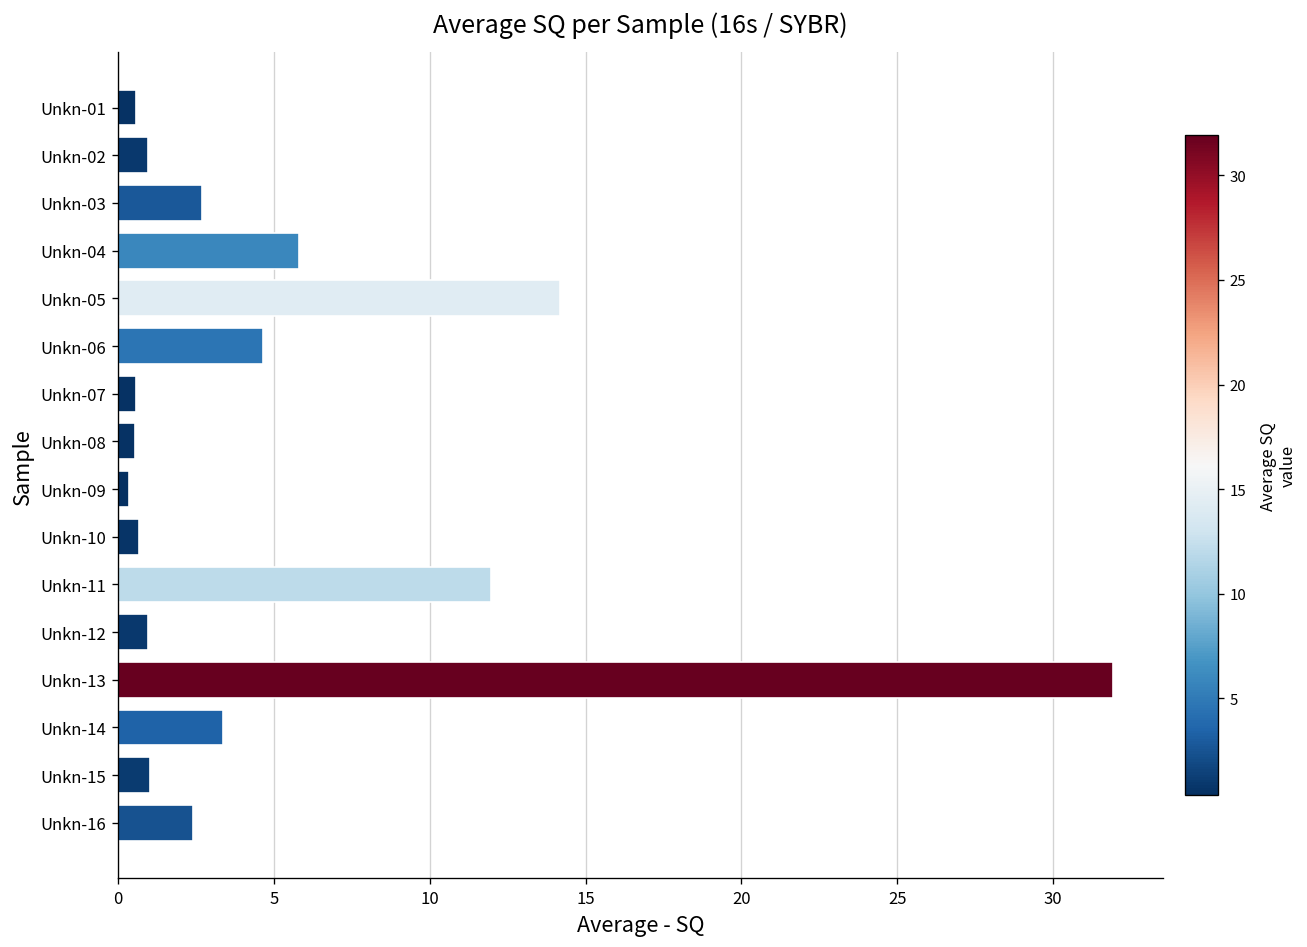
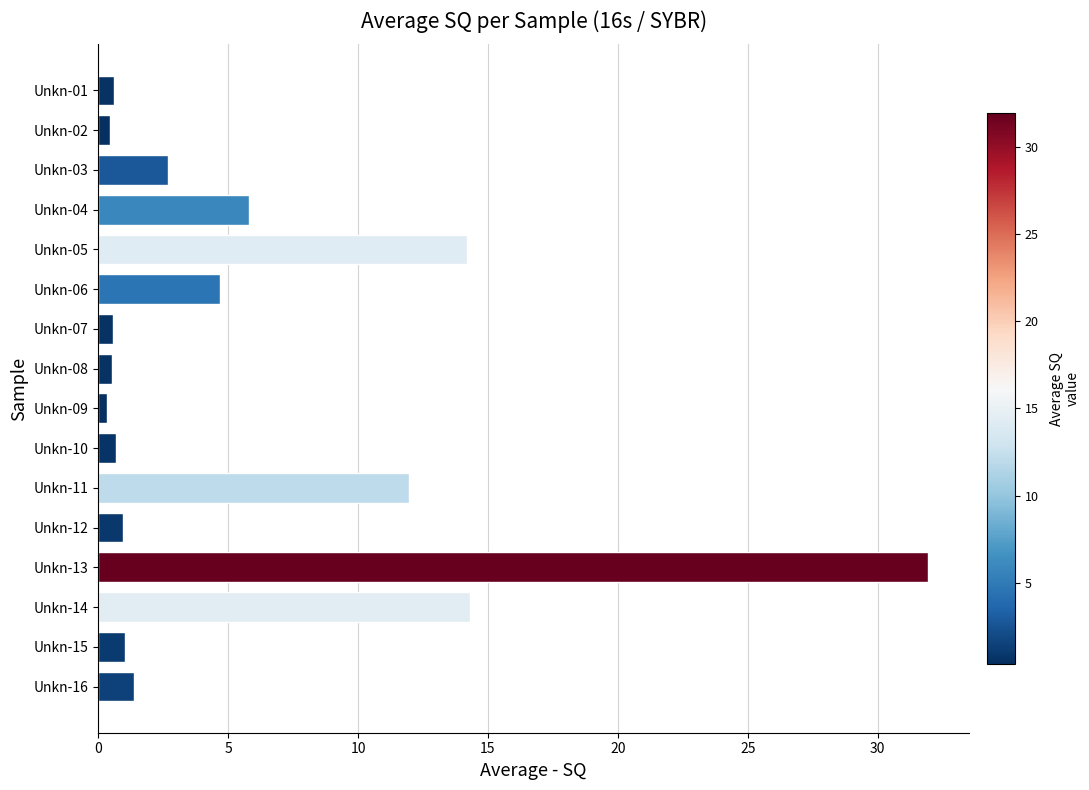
  {
    "Unkn-01": 0.6,
-   "Unkn-02": 1.0,
+   "Unkn-02": 0.5,
    "Unkn-03": 2.7,
    "Unkn-04": 5.8,
    "Unkn-05": 14.2,
    "Unkn-06": 4.7,
    "Unkn-07": 0.6,
    "Unkn-08": 0.5,
    "Unkn-09": 0.4,
    "Unkn-10": 0.7,
    "Unkn-11": 12.0,
    "Unkn-12": 1.0,
    "Unkn-13": 31.9,
-   "Unkn-14": 3.4,
+   "Unkn-14": 14.3,
    "Unkn-15": 1.0,
-   "Unkn-16": 2.4
+   "Unkn-16": 1.4
  }
